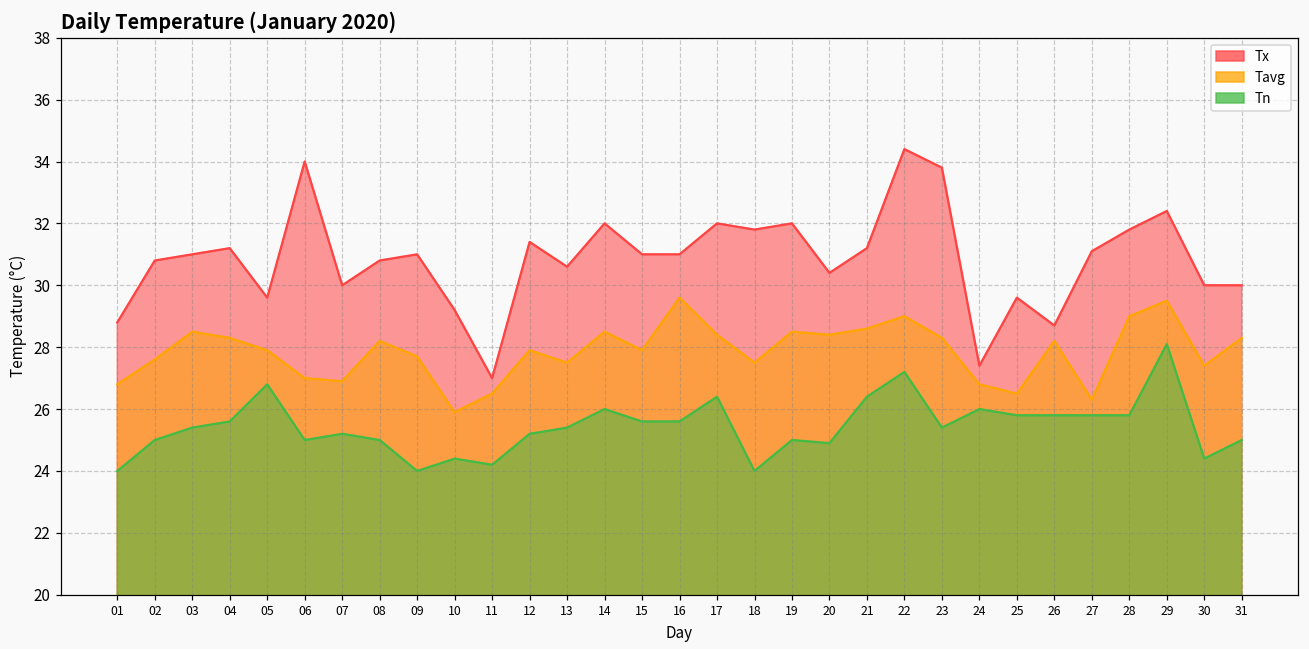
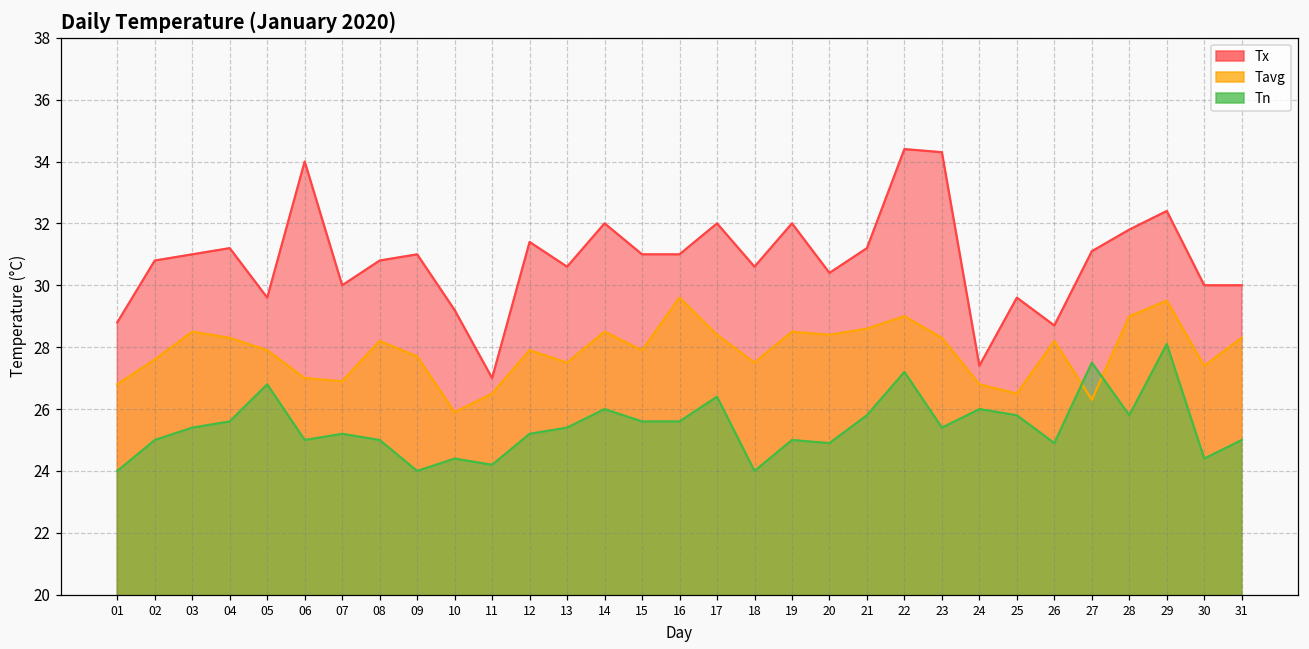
  {
    "Tx": {
      "01": 28.8,
      "02": 30.8,
      "03": 31.0,
      "04": 31.2,
      "05": 29.6,
      "06": 34.0,
      "07": 30.0,
      "08": 30.8,
      "09": 31.0,
      "10": 29.2,
      "11": 27.0,
      "12": 31.4,
      "13": 30.6,
      "14": 32.0,
      "15": 31.0,
      "16": 31.0,
      "17": 32.0,
-     "18": 31.8,
+     "18": 30.6,
      "19": 32.0,
      "20": 30.4,
      "21": 31.2,
      "22": 34.4,
-     "23": 33.8,
+     "23": 34.3,
      "24": 27.4,
      "25": 29.6,
      "26": 28.7,
      "27": 31.1,
      "28": 31.8,
      "29": 32.4,
      "30": 30.0,
      "31": 30.0
    },
    "Tavg": {
      "01": 26.8,
      "02": 27.6,
      "03": 28.5,
      "04": 28.3,
      "05": 27.9,
      "06": 27.0,
      "07": 26.9,
      "08": 28.2,
      "09": 27.7,
      "10": 25.9,
      "11": 26.5,
      "12": 27.9,
      "13": 27.5,
      "14": 28.5,
      "15": 27.9,
      "16": 29.6,
      "17": 28.4,
      "18": 27.5,
      "19": 28.5,
      "20": 28.4,
      "21": 28.6,
      "22": 29.0,
      "23": 28.3,
      "24": 26.8,
      "25": 26.5,
      "26": 28.2,
      "27": 26.3,
      "28": 29.0,
      "29": 29.5,
      "30": 27.4,
      "31": 28.3
    },
    "Tn": {
      "01": 24.0,
      "02": 25.0,
      "03": 25.4,
      "04": 25.6,
      "05": 26.8,
      "06": 25.0,
      "07": 25.2,
      "08": 25.0,
      "09": 24.0,
      "10": 24.4,
      "11": 24.2,
      "12": 25.2,
      "13": 25.4,
      "14": 26.0,
      "15": 25.6,
      "16": 25.6,
      "17": 26.4,
      "18": 24.0,
      "19": 25.0,
      "20": 24.9,
-     "21": 26.4,
+     "21": 25.8,
      "22": 27.2,
      "23": 25.4,
      "24": 26.0,
      "25": 25.8,
-     "26": 25.8,
-     "27": 25.8,
+     "26": 24.9,
+     "27": 27.5,
      "28": 25.8,
      "29": 28.1,
      "30": 24.4,
      "31": 25.0
    }
  }
